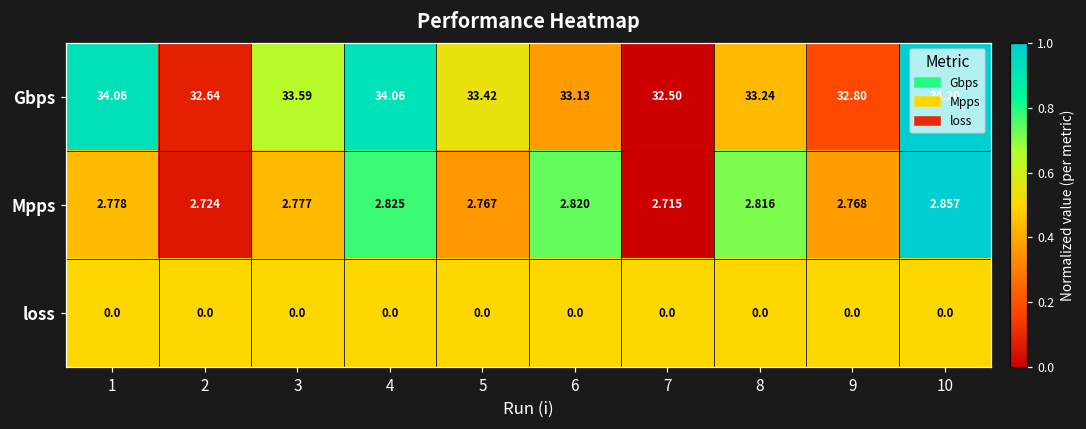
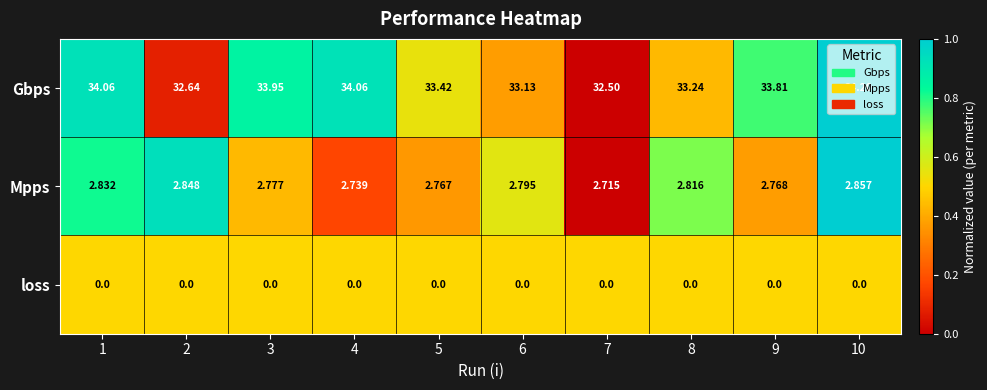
  {
    "Gbps": {
      "1": 34.06,
      "2": 32.64,
-     "3": 33.59,
+     "3": 33.95,
      "4": 34.06,
      "5": 33.42,
      "6": 33.13,
      "7": 32.50,
      "8": 33.24,
-     "9": 32.80
+     "9": 33.81
    },
    "Mpps": {
-     "1": 2.778,
-     "2": 2.724,
+     "1": 2.832,
+     "2": 2.848,
      "3": 2.777,
-     "4": 2.825,
+     "4": 2.739,
      "5": 2.767,
-     "6": 2.820,
+     "6": 2.795,
      "7": 2.715,
      "8": 2.816,
      "9": 2.768,
      "10": 2.857
    },
    "loss": {
      "1": 0.0,
      "2": 0.0,
      "3": 0.0,
      "4": 0.0,
      "5": 0.0,
      "6": 0.0,
      "7": 0.0,
      "8": 0.0,
      "9": 0.0,
      "10": 0.0
    }
  }
